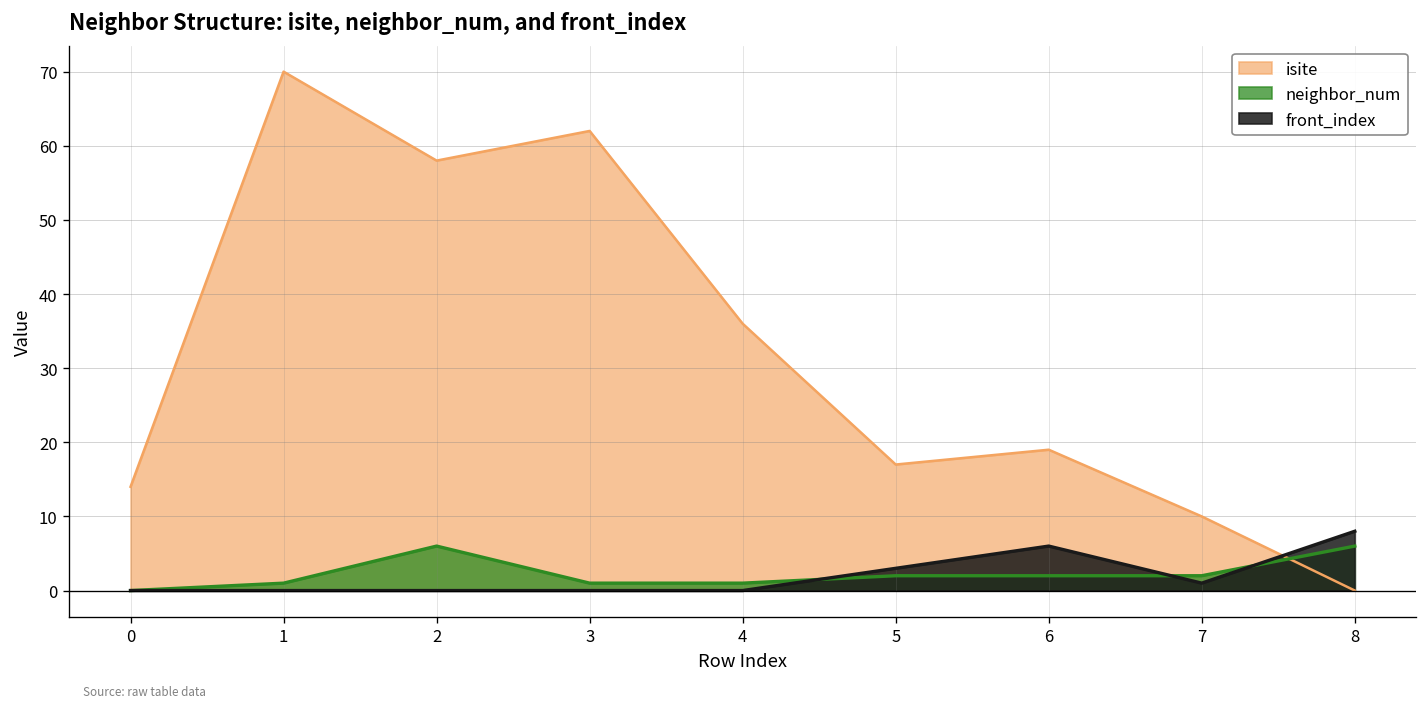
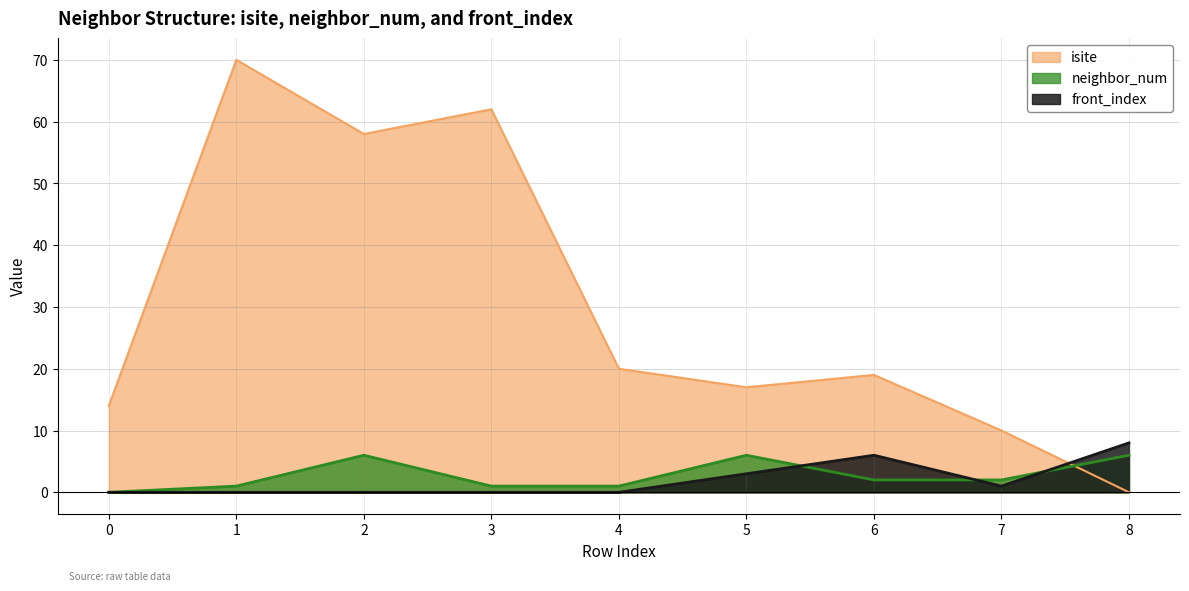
  {
    "isite": {
      "0": 14,
      "1": 70,
      "2": 58,
      "3": 62,
-     "4": 36,
+     "4": 20,
      "5": 17,
      "6": 19,
      "7": 10,
      "8": 0
    },
    "neighbor_num": {
      "1": 1,
      "2": 6,
      "3": 1,
      "4": 1,
-     "5": 2,
+     "5": 6,
      "6": 2,
      "7": 2,
      "8": 6
    },
    "front_index": {
      "1": 0,
      "2": 0,
      "3": 0,
      "4": 0,
      "5": 3,
      "6": 6,
      "7": 1,
      "8": 8
    }
  }
